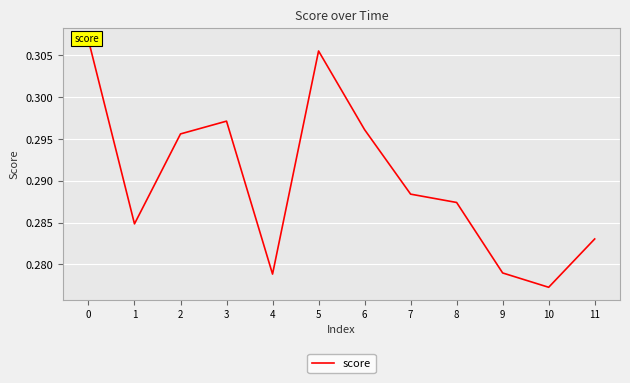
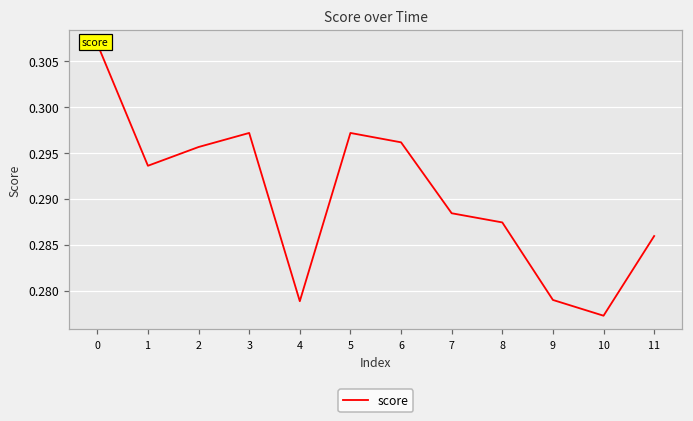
  {
-   "1": 0.285,
+   "1": 0.294,
    "2": 0.296,
    "3": 0.297,
    "4": 0.279,
-   "5": 0.306,
+   "5": 0.297,
    "6": 0.296,
    "7": 0.288,
    "8": 0.287,
    "9": 0.279,
    "10": 0.277,
-   "11": 0.283
+   "11": 0.286
  }
